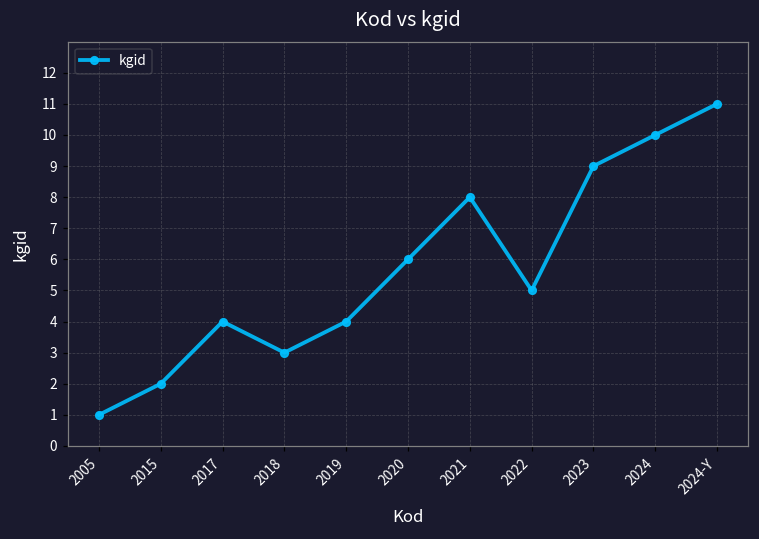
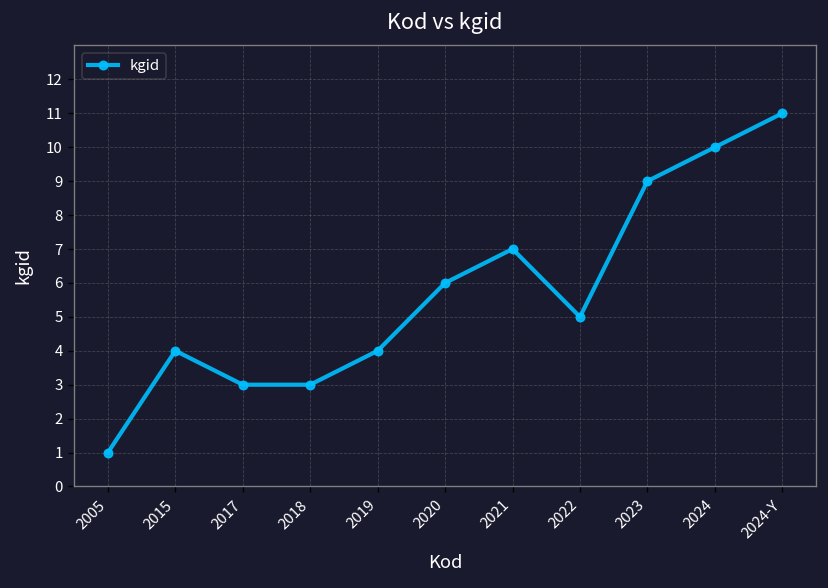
  {
    "2005": 1,
-   "2015": 2,
-   "2017": 4,
+   "2015": 4,
+   "2017": 3,
    "2018": 3,
    "2019": 4,
    "2020": 6,
-   "2021": 8,
+   "2021": 7,
    "2022": 5,
    "2023": 9,
    "2024": 10,
    "2024-Y": 11
  }
